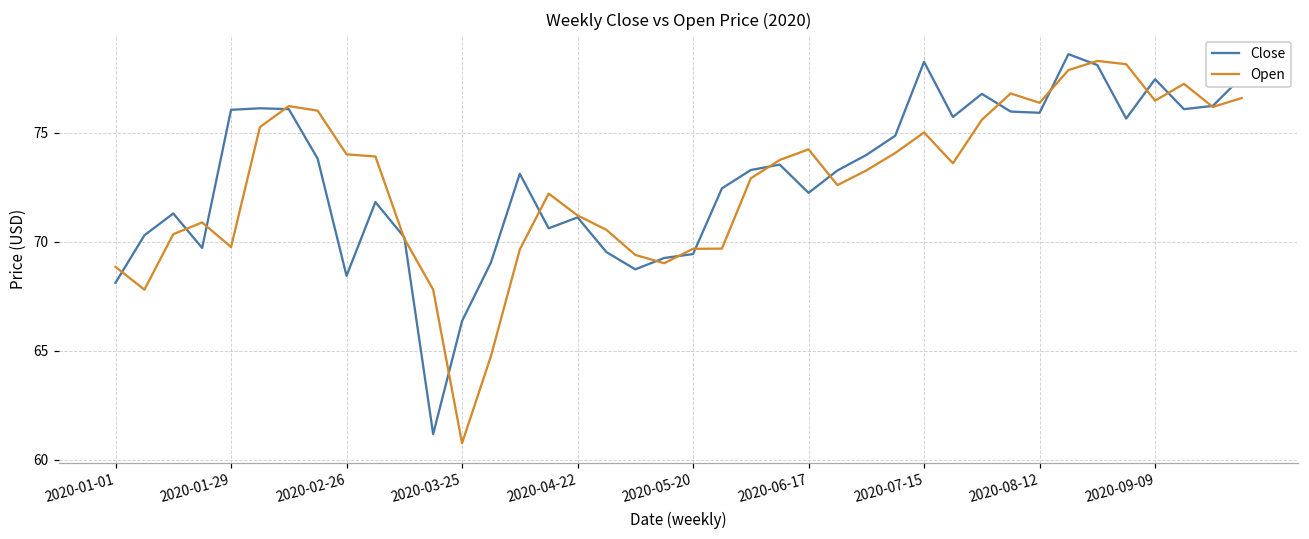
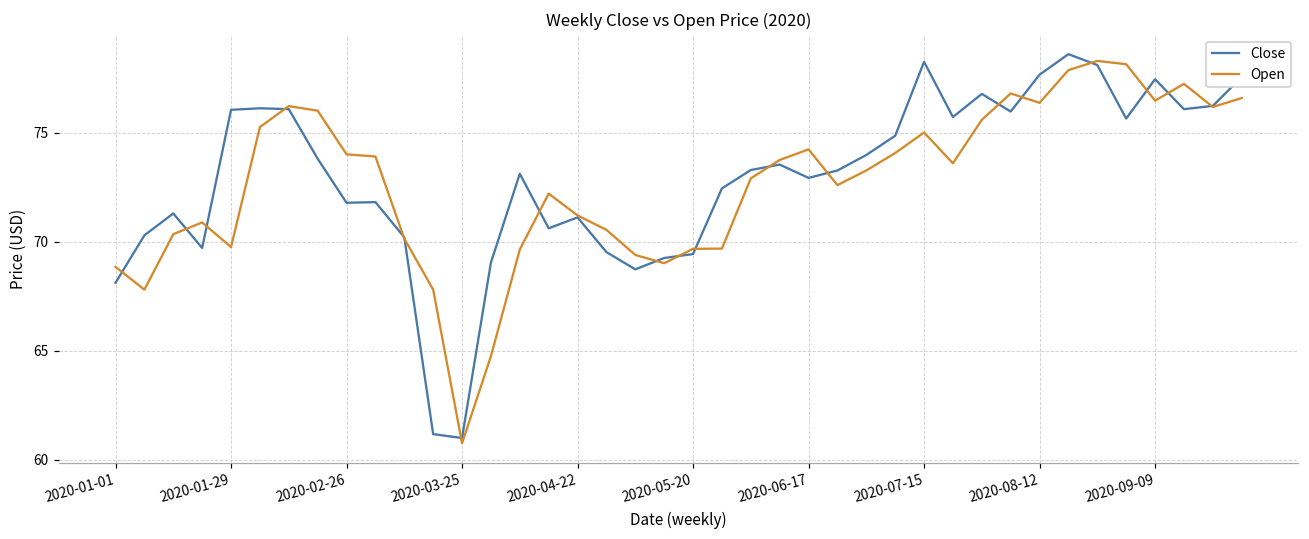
  {
    "Close": {
      "2020-01-01": 68.1,
      "2020-01-29": 76.0,
-     "2020-02-26": 68.4,
-     "2020-03-25": 66.4,
+     "2020-02-26": 71.8,
+     "2020-03-25": 61.0,
      "2020-05-20": 69.4,
-     "2020-06-17": 72.2,
+     "2020-06-17": 72.9,
      "2020-07-15": 78.2,
-     "2020-08-12": 75.9,
+     "2020-08-12": 77.7,
      "2020-09-09": 77.4
    },
    "Open": {
      "2020-01-01": 68.8,
      "2020-01-29": 69.8,
      "2020-02-26": 74.0,
      "2020-03-25": 60.8,
      "2020-05-20": 69.7,
      "2020-06-17": 74.2,
      "2020-07-15": 75.0,
      "2020-08-12": 76.4,
      "2020-09-09": 76.5
    }
  }
